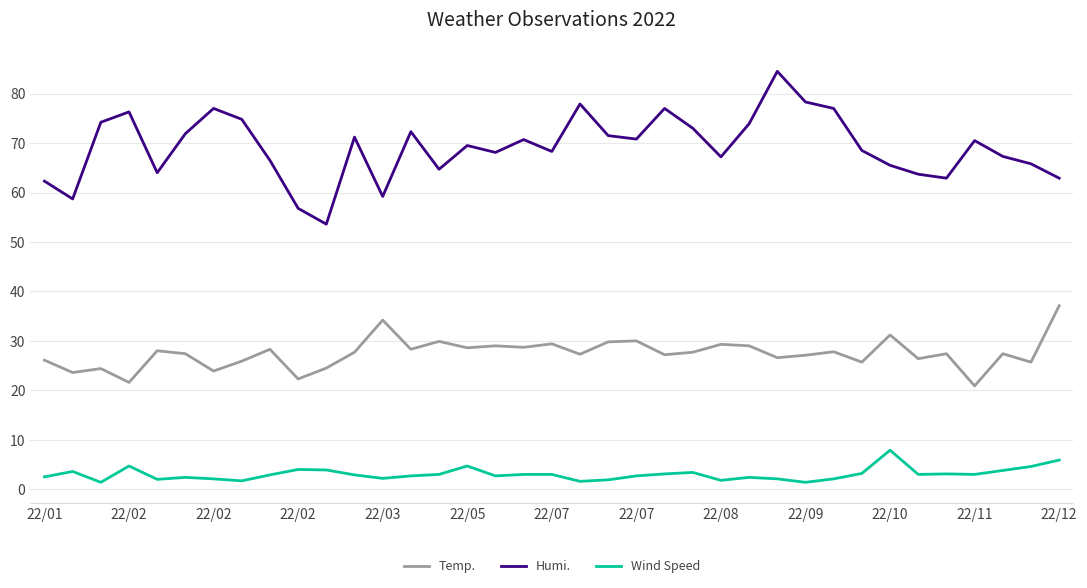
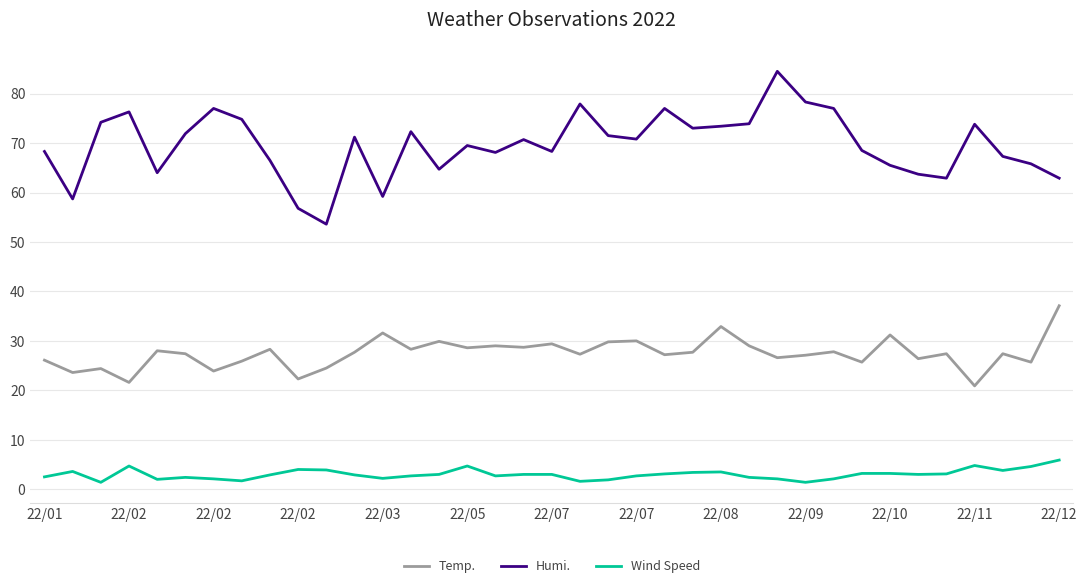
  {
    "Temp.": {
      "22/01": 26,
-     "22/03": 34,
+     "22/03": 32,
      "22/05": 29,
-     "22/08": 29,
+     "22/08": 33,
      "22/09": 27,
      "22/10": 31,
      "22/11": 21,
      "22/12": 37
    },
    "Humi.": {
-     "22/01": 62,
+     "22/01": 68,
      "22/03": 59,
      "22/05": 70,
-     "22/08": 67,
+     "22/08": 73,
      "22/09": 78,
      "22/10": 66,
-     "22/11": 71,
+     "22/11": 74,
      "22/12": 63
    },
    "Wind Speed": {
      "22/01": 3,
      "22/03": 2,
      "22/05": 5,
-     "22/08": 2,
+     "22/08": 4,
      "22/09": 1,
-     "22/10": 8,
-     "22/11": 3,
+     "22/10": 3,
+     "22/11": 5,
      "22/12": 6
    }
  }
